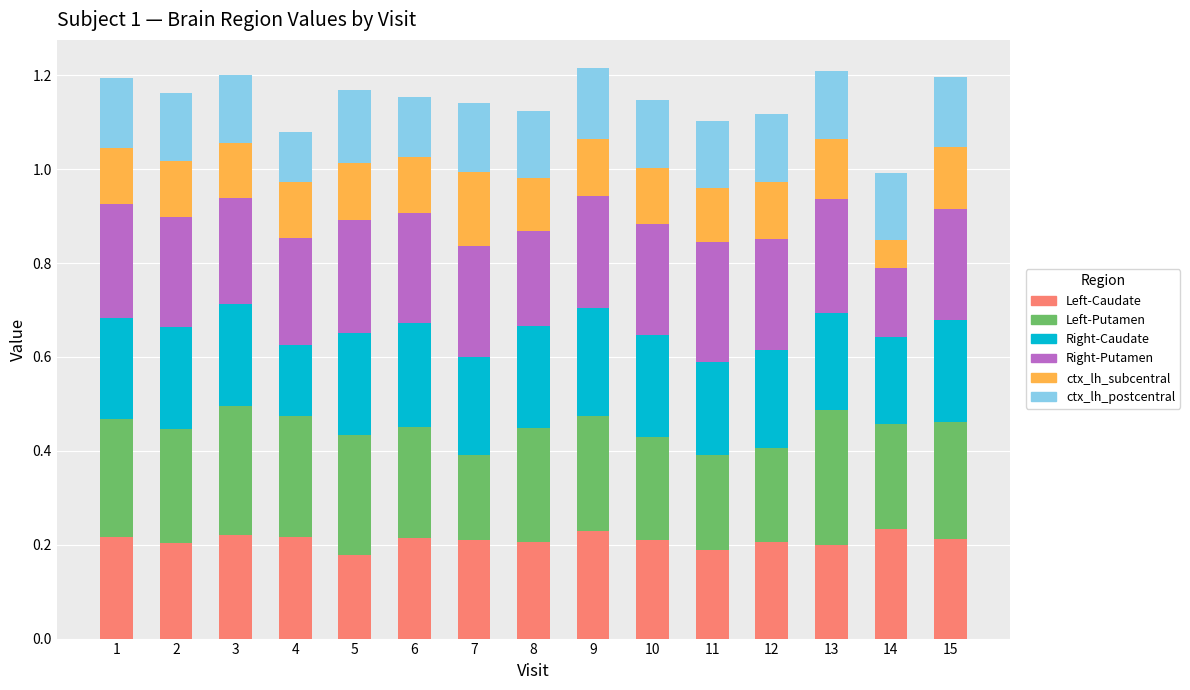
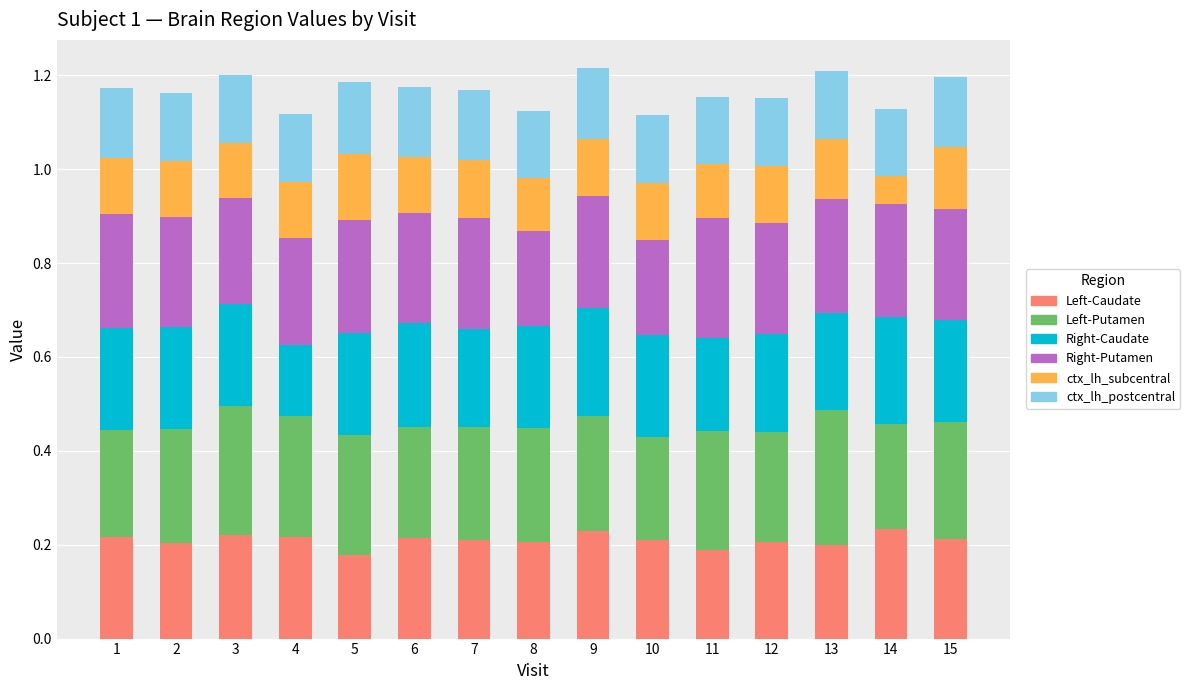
  {
    "Left-Caudate": {
      "1": 0.22,
      "2": 0.20,
      "3": 0.22,
      "4": 0.22,
      "5": 0.18,
      "6": 0.21,
      "7": 0.21,
      "8": 0.21,
      "9": 0.23,
      "10": 0.21,
      "11": 0.19,
      "12": 0.21,
      "13": 0.20,
      "14": 0.23,
      "15": 0.21
    },
    "Left-Putamen": {
-     "1": 0.25,
+     "1": 0.23,
      "2": 0.24,
      "3": 0.28,
      "4": 0.26,
      "5": 0.26,
      "6": 0.24,
-     "7": 0.18,
+     "7": 0.24,
      "8": 0.24,
      "9": 0.25,
      "10": 0.22,
-     "11": 0.20,
-     "12": 0.20,
+     "11": 0.25,
+     "12": 0.24,
      "13": 0.29,
      "14": 0.22,
      "15": 0.25
    },
    "Right-Caudate": {
      "1": 0.22,
      "2": 0.22,
      "3": 0.22,
      "4": 0.15,
      "5": 0.22,
      "6": 0.22,
      "7": 0.21,
      "8": 0.22,
      "9": 0.23,
      "10": 0.22,
      "11": 0.20,
      "12": 0.21,
      "13": 0.21,
-     "14": 0.19,
+     "14": 0.23,
      "15": 0.22
    },
    "Right-Putamen": {
      "1": 0.24,
      "2": 0.24,
      "3": 0.22,
      "4": 0.23,
      "5": 0.24,
      "6": 0.23,
      "7": 0.24,
      "8": 0.20,
      "9": 0.24,
-     "10": 0.24,
+     "10": 0.20,
      "11": 0.26,
      "12": 0.24,
      "13": 0.24,
-     "14": 0.15,
+     "14": 0.24,
      "15": 0.24
    },
    "ctx_lh_subcentral": {
      "1": 0.12,
      "2": 0.12,
      "3": 0.12,
      "4": 0.12,
-     "5": 0.12,
+     "5": 0.14,
      "6": 0.12,
-     "7": 0.16,
+     "7": 0.12,
      "8": 0.11,
      "9": 0.12,
      "10": 0.12,
      "11": 0.12,
      "12": 0.12,
      "13": 0.13,
      "14": 0.06,
      "15": 0.13
    },
    "ctx_lh_postcentral": {
      "1": 0.15,
      "2": 0.14,
      "3": 0.15,
-     "4": 0.11,
+     "4": 0.14,
      "5": 0.15,
-     "6": 0.13,
+     "6": 0.15,
      "7": 0.15,
      "8": 0.14,
      "9": 0.15,
      "10": 0.15,
      "11": 0.14,
      "12": 0.15,
      "13": 0.15,
      "14": 0.14,
      "15": 0.15
    }
  }
